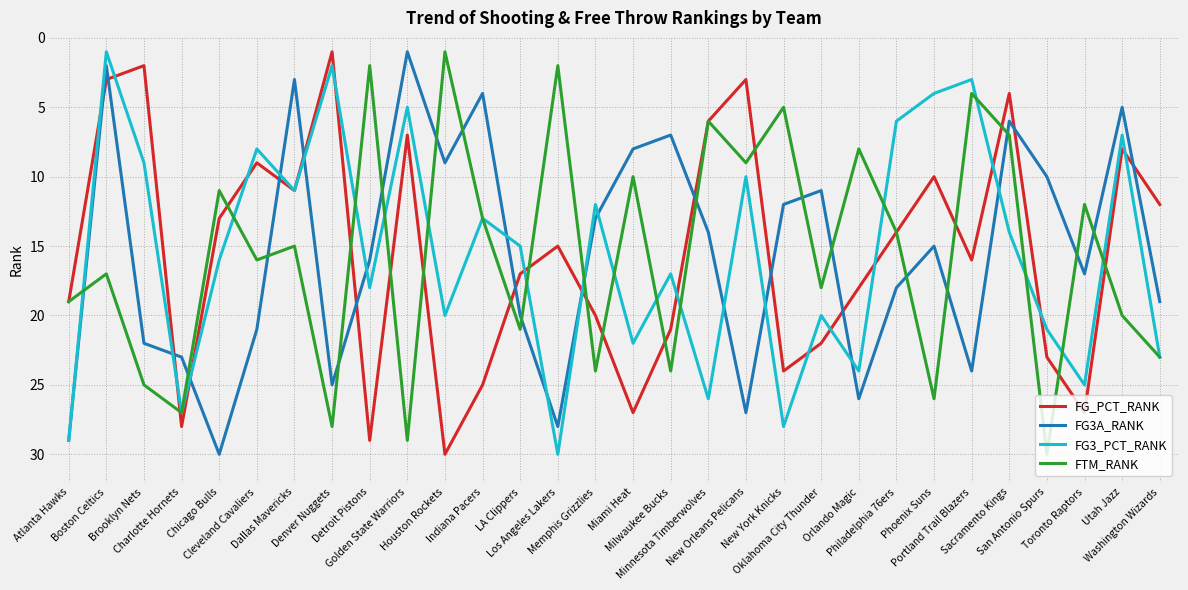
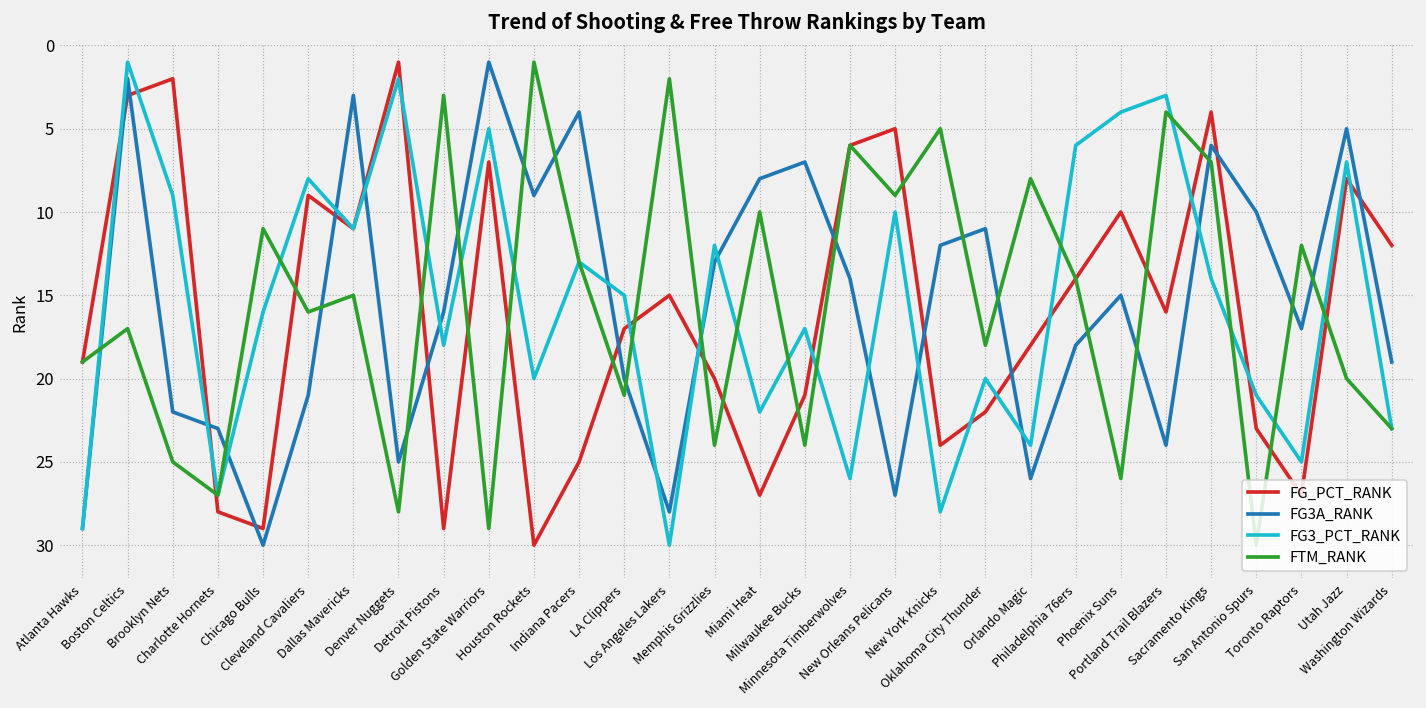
  {
    "FG_PCT_RANK": {
      "Boston Celtics": 3,
      "Brooklyn Nets": 2,
      "Charlotte Hornets": 28,
-     "Chicago Bulls": 13,
+     "Chicago Bulls": 29,
      "Cleveland Cavaliers": 9,
      "Denver Nuggets": 1,
      "Detroit Pistons": 29,
      "Golden State Warriors": 7,
      "Houston Rockets": 30,
      "Indiana Pacers": 25,
      "LA Clippers": 17,
      "Los Angeles Lakers": 15,
      "Memphis Grizzlies": 20,
      "Miami Heat": 27,
      "Milwaukee Bucks": 21,
-     "New Orleans Pelicans": 3,
+     "New Orleans Pelicans": 5,
      "New York Knicks": 24,
      "Oklahoma City Thunder": 22,
      "Orlando Magic": 18,
      "Phoenix Suns": 10,
      "Portland Trail Blazers": 16,
      "Sacramento Kings": 4,
      "San Antonio Spurs": 23,
      "Utah Jazz": 8,
      "Washington Wizards": 12
    },
    "FG3A_RANK": {
      "Boston Celtics": 2,
      "Brooklyn Nets": 22,
      "Charlotte Hornets": 23,
      "Chicago Bulls": 30,
      "Cleveland Cavaliers": 21,
      "Dallas Mavericks": 3,
      "Denver Nuggets": 25,
      "Detroit Pistons": 16,
      "Golden State Warriors": 1,
      "Houston Rockets": 9,
      "Indiana Pacers": 4,
      "LA Clippers": 20,
      "Los Angeles Lakers": 28,
      "Memphis Grizzlies": 13,
      "Miami Heat": 8,
      "Milwaukee Bucks": 7,
      "Minnesota Timberwolves": 14,
      "New Orleans Pelicans": 27,
      "New York Knicks": 12,
      "Oklahoma City Thunder": 11,
      "Orlando Magic": 26,
      "Philadelphia 76ers": 18,
      "Phoenix Suns": 15,
      "Portland Trail Blazers": 24,
      "Sacramento Kings": 6,
      "San Antonio Spurs": 10,
      "Toronto Raptors": 17,
      "Utah Jazz": 5,
      "Washington Wizards": 19
    },
    "FG3_PCT_RANK": {
      "Boston Celtics": 1,
      "Brooklyn Nets": 9,
      "Chicago Bulls": 16,
      "Cleveland Cavaliers": 8,
      "Denver Nuggets": 2,
      "Detroit Pistons": 18,
      "Golden State Warriors": 5,
      "Houston Rockets": 20,
      "LA Clippers": 15,
      "Los Angeles Lakers": 30,
      "Memphis Grizzlies": 12,
      "Miami Heat": 22,
      "Milwaukee Bucks": 17,
      "Minnesota Timberwolves": 26,
      "New Orleans Pelicans": 10,
      "New York Knicks": 28,
      "Oklahoma City Thunder": 20,
      "Orlando Magic": 24,
      "Philadelphia 76ers": 6,
      "Phoenix Suns": 4,
      "Portland Trail Blazers": 3,
      "Sacramento Kings": 14,
      "San Antonio Spurs": 21,
      "Toronto Raptors": 25,
      "Utah Jazz": 7
    },
    "FTM_RANK": {
      "Boston Celtics": 17,
      "Brooklyn Nets": 25,
      "Chicago Bulls": 11,
      "Cleveland Cavaliers": 16,
      "Dallas Mavericks": 15,
      "Denver Nuggets": 28,
-     "Detroit Pistons": 2,
+     "Detroit Pistons": 3,
      "Golden State Warriors": 29,
      "Houston Rockets": 1,
      "LA Clippers": 21,
      "Los Angeles Lakers": 2,
      "Memphis Grizzlies": 24,
      "Miami Heat": 10,
      "Milwaukee Bucks": 24,
      "New Orleans Pelicans": 9,
      "New York Knicks": 5,
      "Oklahoma City Thunder": 18,
      "Orlando Magic": 8,
      "Phoenix Suns": 26,
      "Portland Trail Blazers": 4,
      "Sacramento Kings": 7,
      "Toronto Raptors": 12,
      "Utah Jazz": 20
    }
  }
